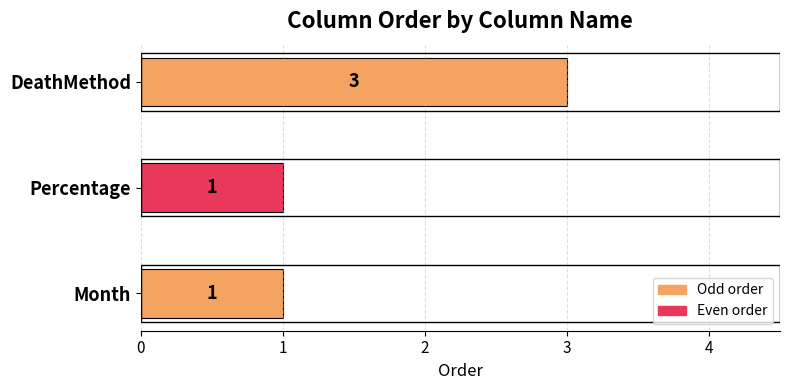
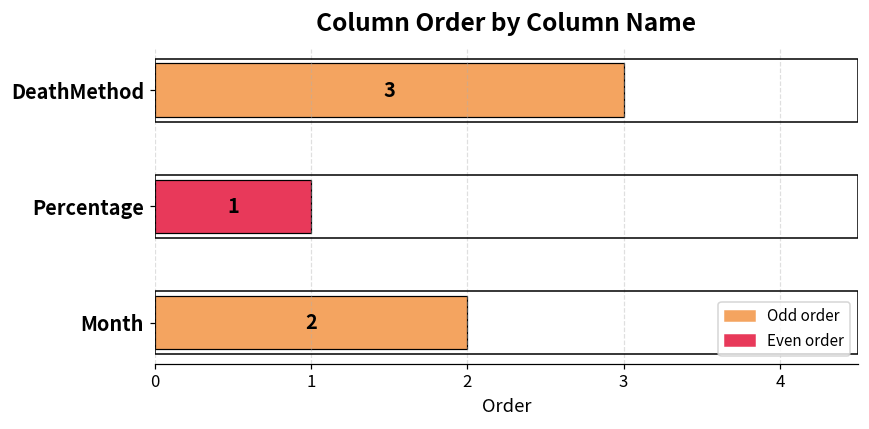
  {
    "DeathMethod": 3,
    "Percentage": 1,
-   "Month": 1
+   "Month": 2
  }
